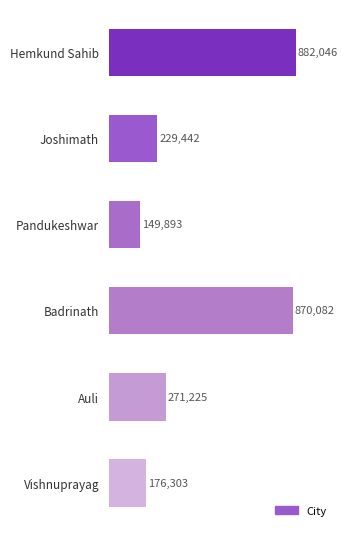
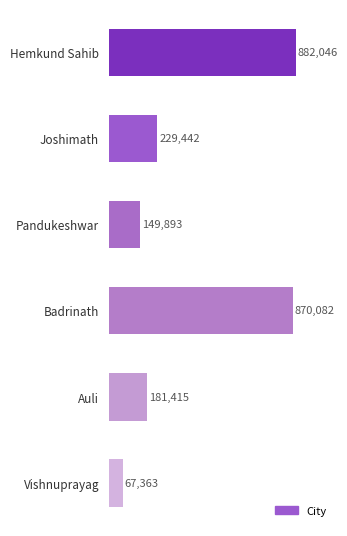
  {
    "Hemkund Sahib": "882,046",
    "Joshimath": "229,442",
    "Pandukeshwar": "149,893",
    "Badrinath": "870,082",
-   "Auli": "271,225",
-   "Vishnuprayag": "176,303"
+   "Auli": "181,415",
+   "Vishnuprayag": "67,363"
  }
